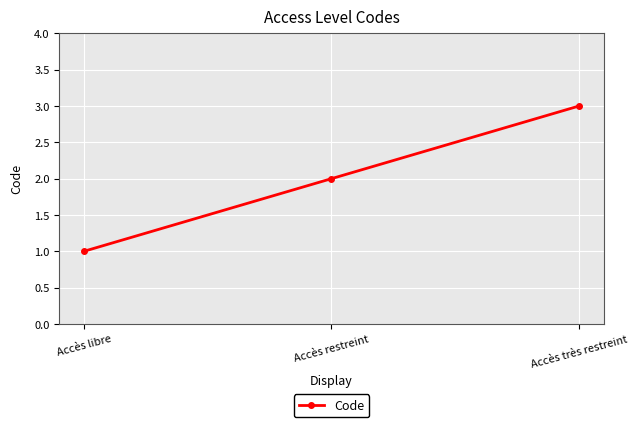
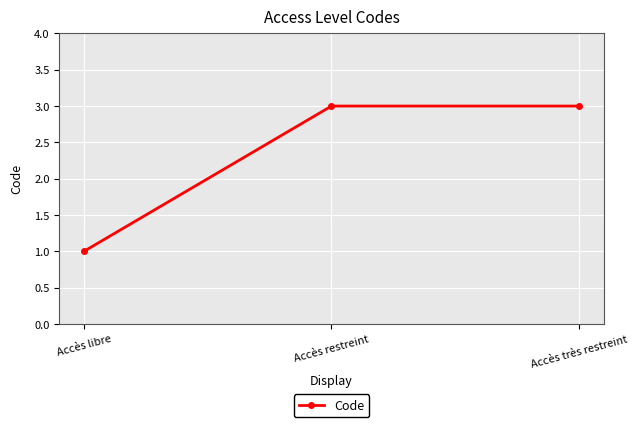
  {
    "Accès libre": 1,
-   "Accès restreint": 2,
+   "Accès restreint": 3,
    "Accès très restreint": 3
  }
